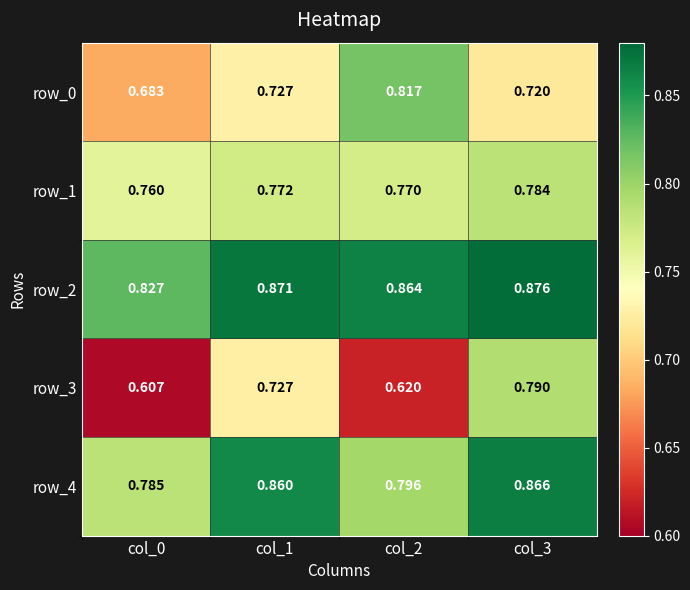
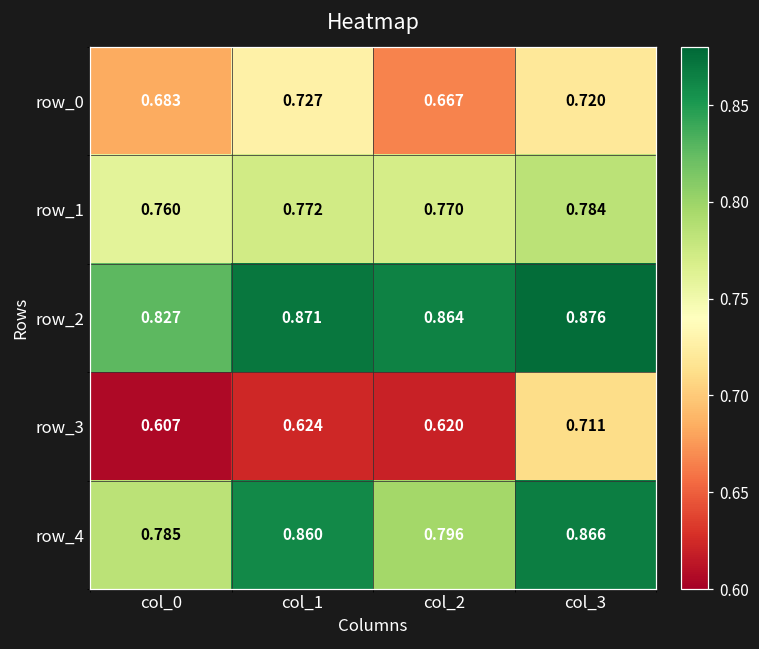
  {
    "row_0": {
      "col_0": 0.683,
      "col_1": 0.727,
-     "col_2": 0.817,
+     "col_2": 0.667,
      "col_3": 0.720
    },
    "row_1": {
      "col_0": 0.760,
      "col_1": 0.772,
      "col_2": 0.770,
      "col_3": 0.784
    },
    "row_2": {
      "col_0": 0.827,
      "col_1": 0.871,
      "col_2": 0.864,
      "col_3": 0.876
    },
    "row_3": {
      "col_0": 0.607,
-     "col_1": 0.727,
+     "col_1": 0.624,
      "col_2": 0.620,
-     "col_3": 0.790
+     "col_3": 0.711
    },
    "row_4": {
      "col_0": 0.785,
      "col_1": 0.860,
      "col_2": 0.796,
      "col_3": 0.866
    }
  }
